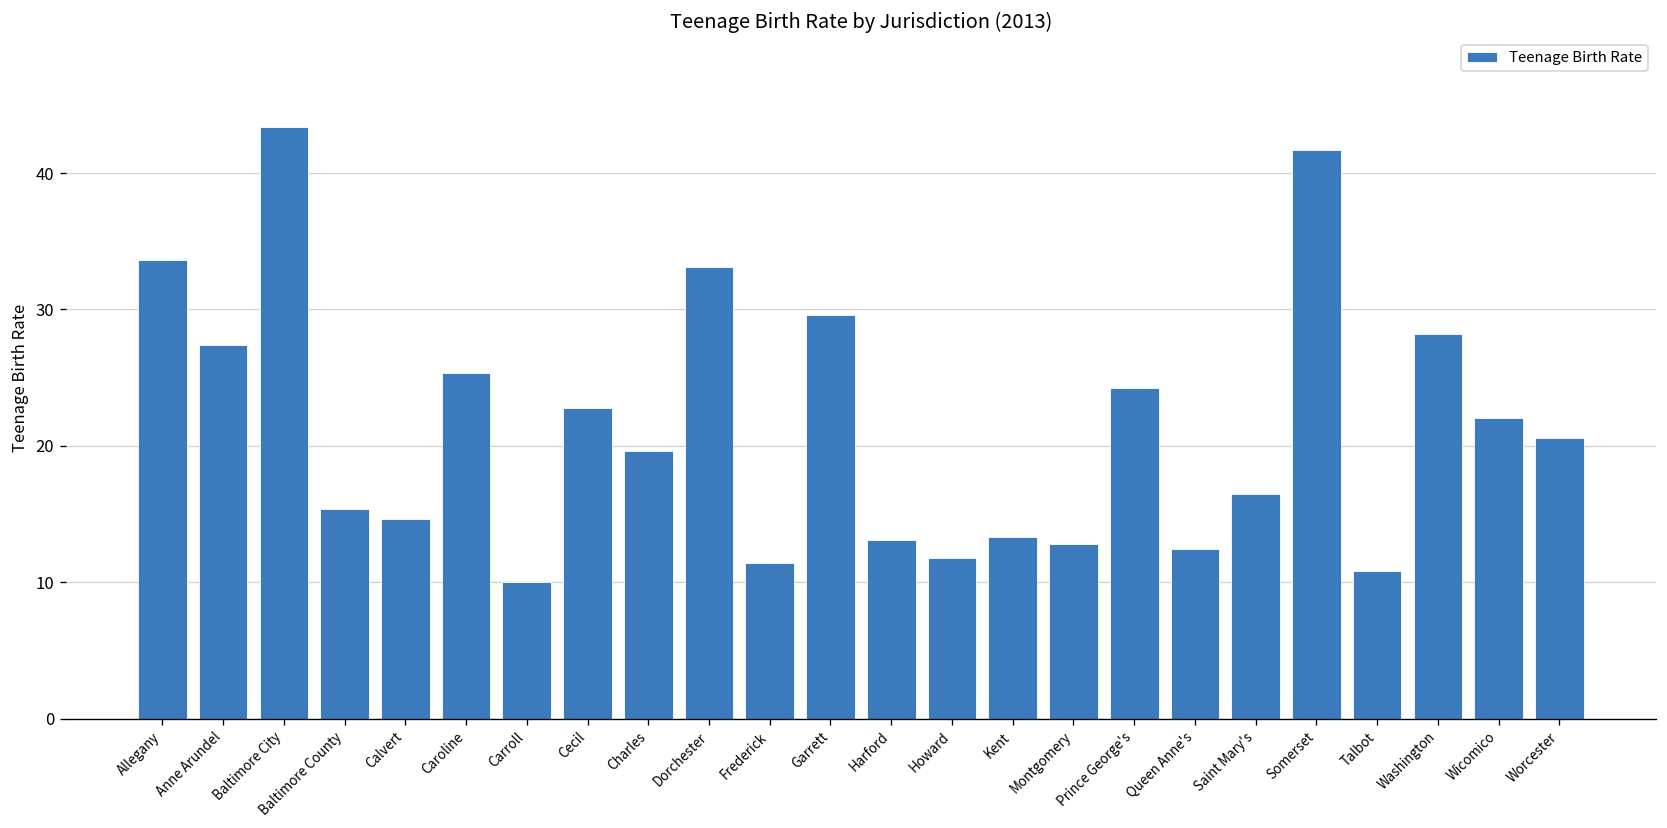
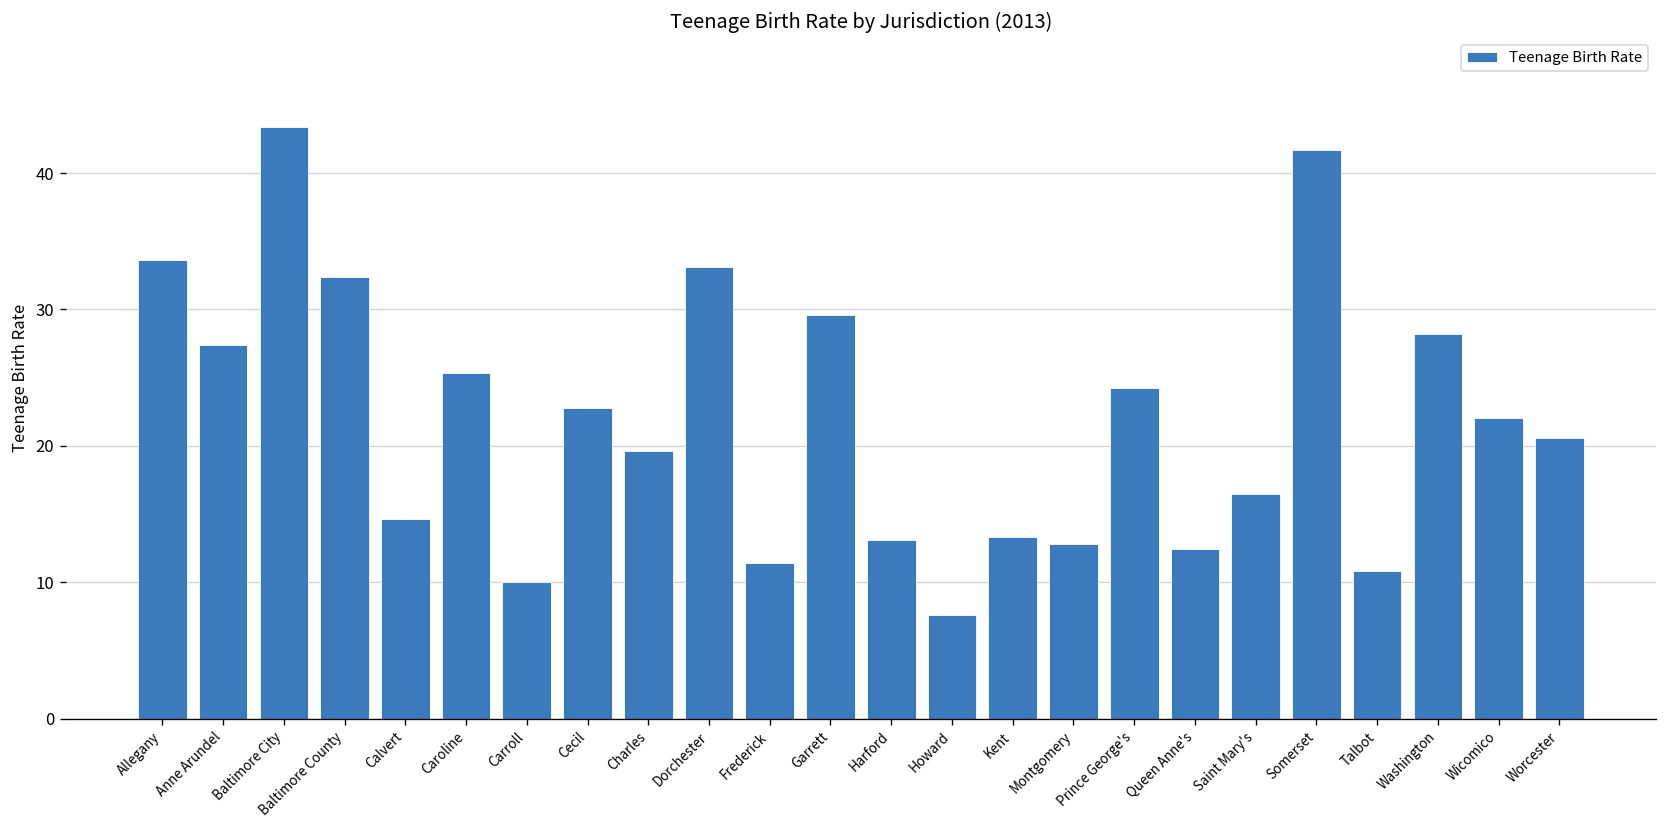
  {
    "Allegany": 33.6,
    "Anne Arundel": 27.4,
    "Baltimore City": 43.4,
-   "Baltimore County": 15.4,
+   "Baltimore County": 32.4,
    "Calvert": 14.6,
    "Caroline": 25.3,
    "Carroll": 10.0,
    "Cecil": 22.8,
    "Charles": 19.6,
    "Dorchester": 33.1,
    "Frederick": 11.4,
    "Garrett": 29.6,
    "Harford": 13.1,
-   "Howard": 11.8,
+   "Howard": 7.6,
    "Kent": 13.3,
    "Montgomery": 12.8,
    "Prince George's": 24.2,
    "Queen Anne's": 12.4,
    "Saint Mary's": 16.5,
    "Somerset": 41.7,
    "Talbot": 10.8,
    "Washington": 28.2,
    "Wicomico": 22.0,
    "Worcester": 20.6
  }
